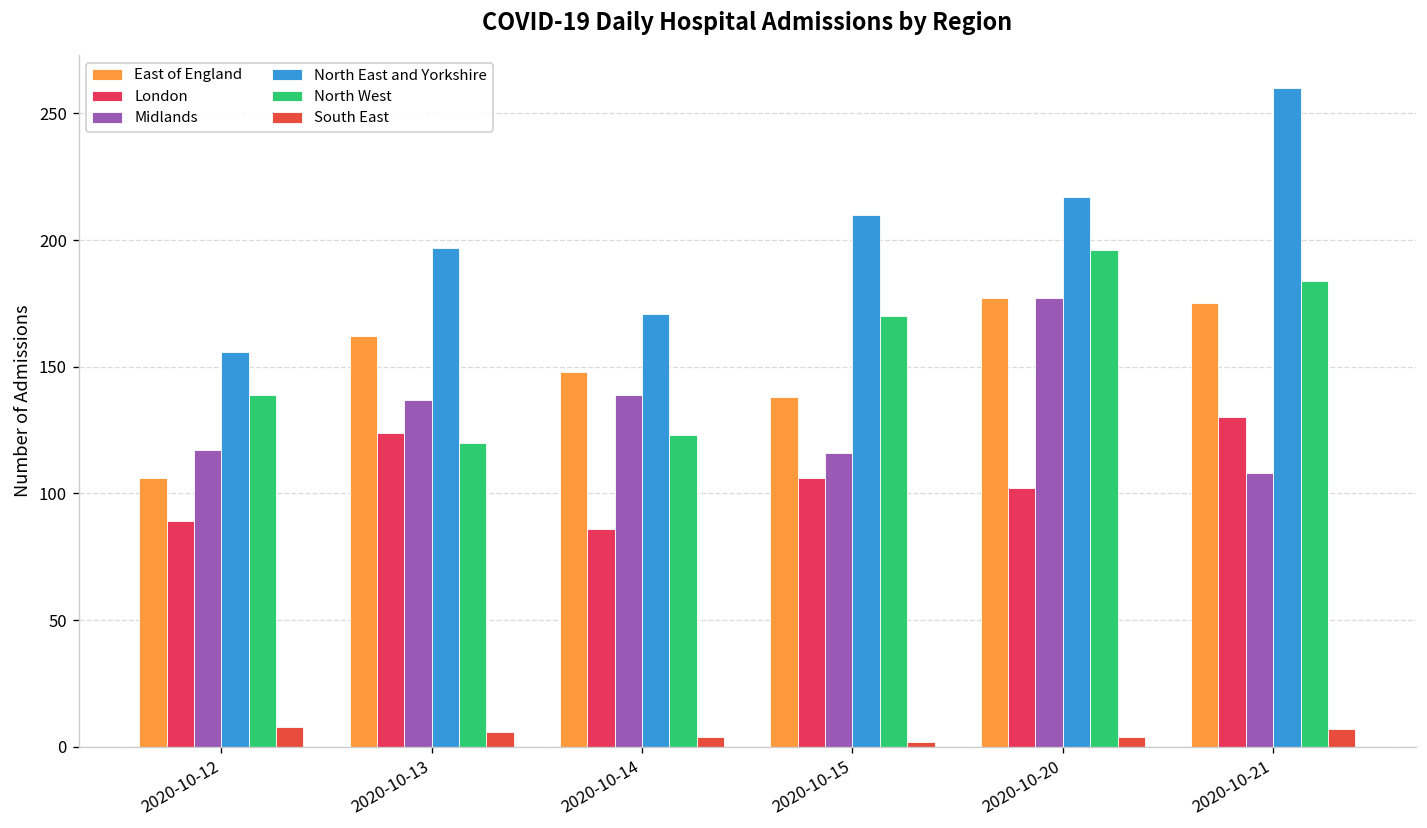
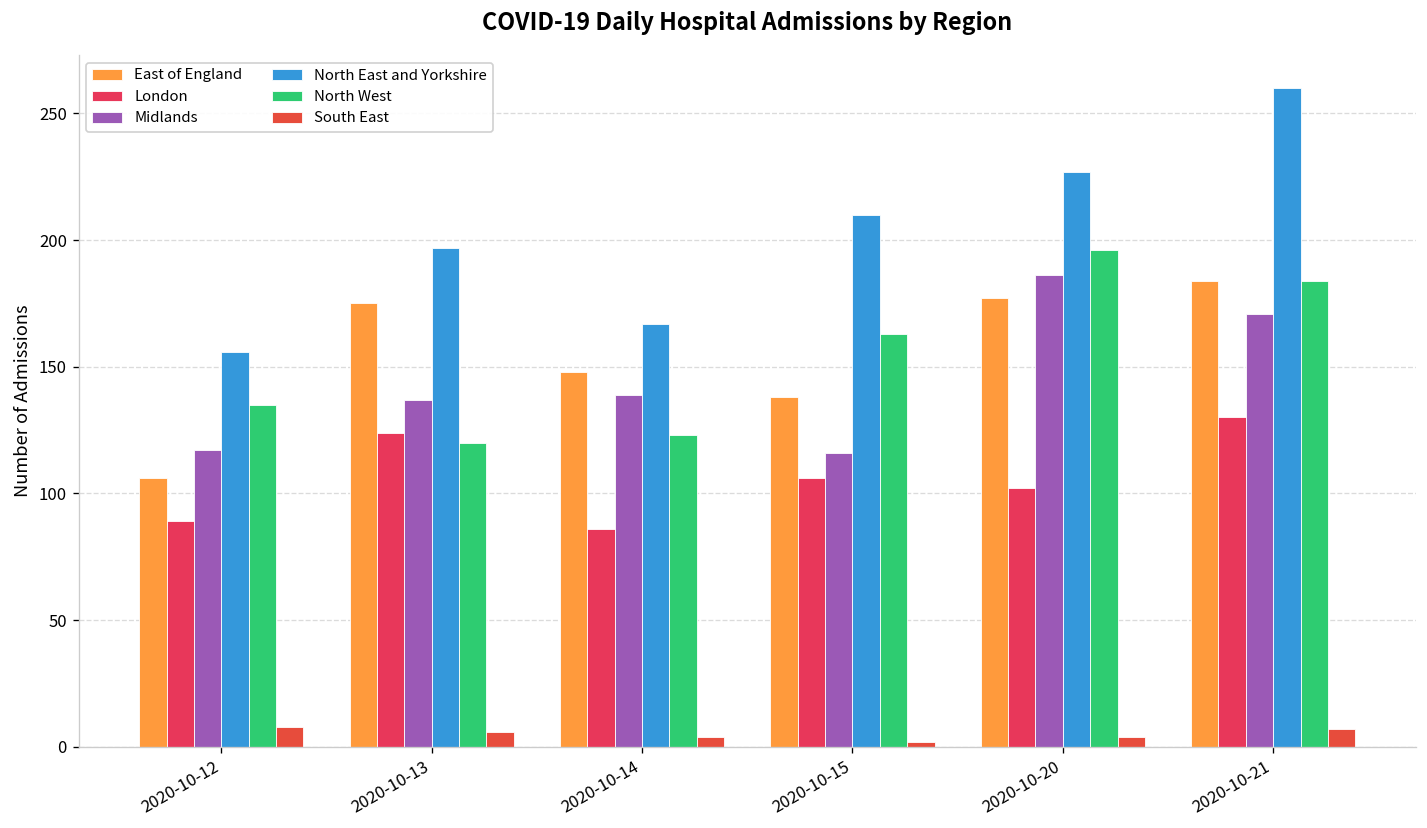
  {
    "East of England": {
      "2020-10-12": 106,
-     "2020-10-13": 162,
+     "2020-10-13": 175,
      "2020-10-14": 148,
      "2020-10-15": 138,
      "2020-10-20": 177,
-     "2020-10-21": 175
+     "2020-10-21": 184
    },
    "Midlands": {
      "2020-10-12": 117,
      "2020-10-13": 137,
      "2020-10-14": 139,
      "2020-10-15": 116,
-     "2020-10-20": 177,
-     "2020-10-21": 108
+     "2020-10-20": 186,
+     "2020-10-21": 171
    },
    "North East and Yorkshire": {
      "2020-10-12": 156,
      "2020-10-13": 197,
-     "2020-10-14": 171,
+     "2020-10-14": 167,
      "2020-10-15": 210,
-     "2020-10-20": 217,
+     "2020-10-20": 227,
      "2020-10-21": 260
    },
    "North West": {
-     "2020-10-12": 139,
+     "2020-10-12": 135,
      "2020-10-13": 120,
      "2020-10-14": 123,
-     "2020-10-15": 170,
+     "2020-10-15": 163,
      "2020-10-20": 196,
      "2020-10-21": 184
    }
  }
